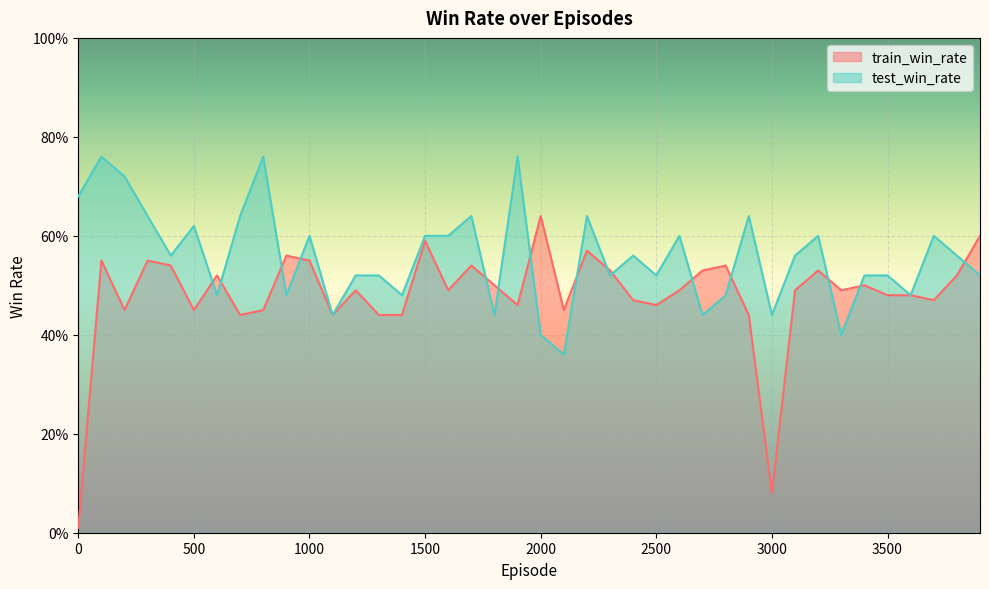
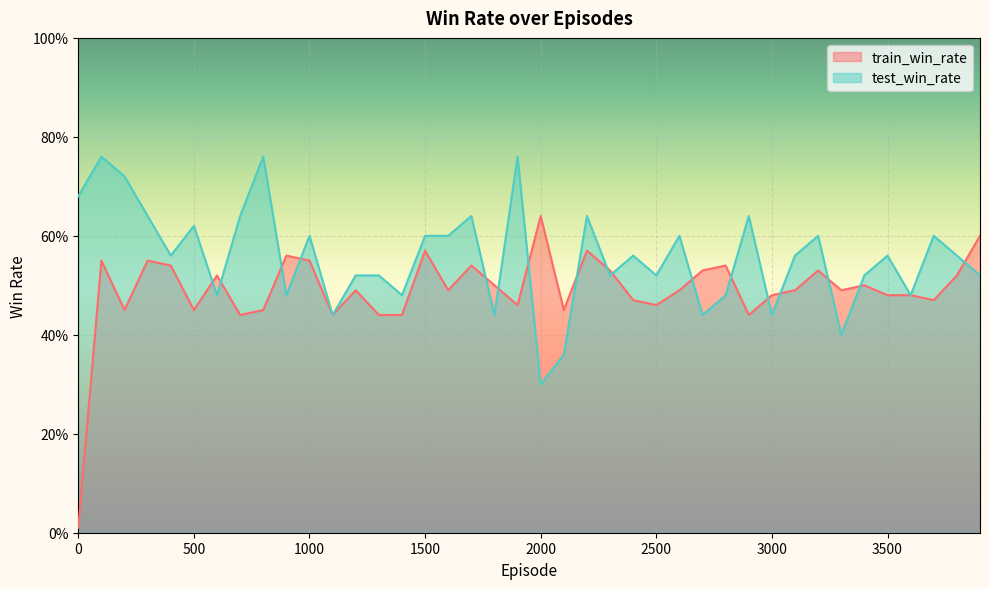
  {
    "train_win_rate": {
      "0": "1%",
      "500": "45%",
      "1000": "55%",
-     "1500": "59%",
+     "1500": "57%",
      "2000": "64%",
      "2500": "46%",
-     "3000": "8%",
+     "3000": "48%",
      "3500": "48%"
    },
    "test_win_rate": {
      "0": "68%",
      "500": "62%",
      "1000": "60%",
      "1500": "60%",
-     "2000": "40%",
+     "2000": "30%",
      "2500": "52%",
      "3000": "44%",
-     "3500": "52%"
+     "3500": "56%"
    }
  }
